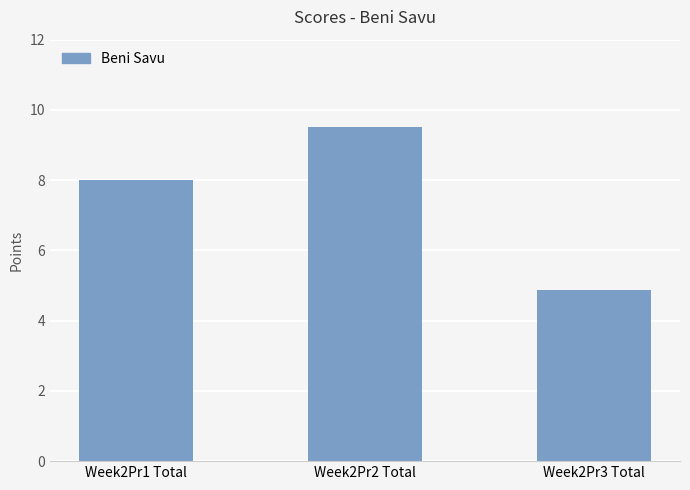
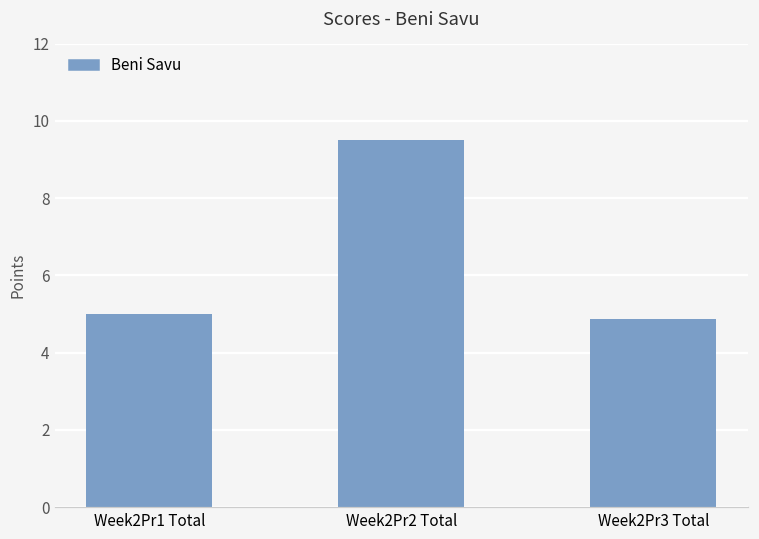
  {
-   "Week2Pr1 Total": 8,
+   "Week2Pr1 Total": 5,
    "Week2Pr2 Total": 9.5,
    "Week2Pr3 Total": 4.9
  }
